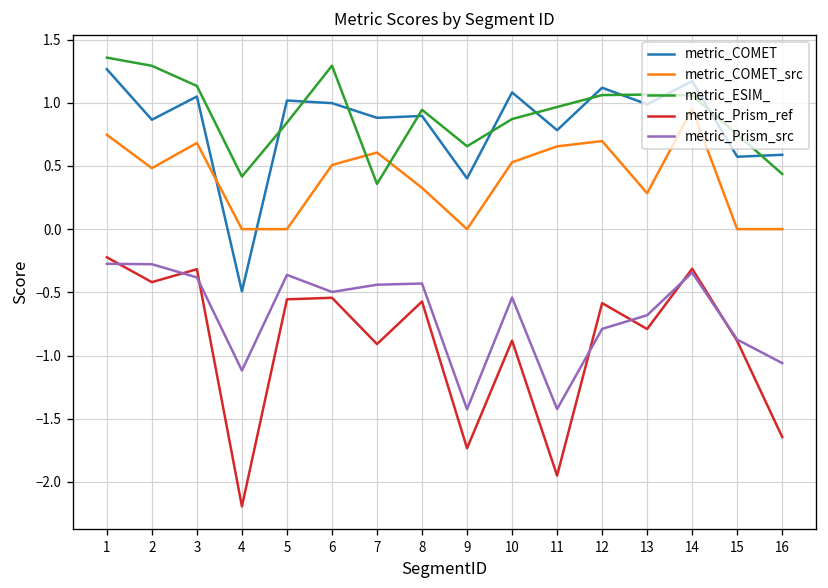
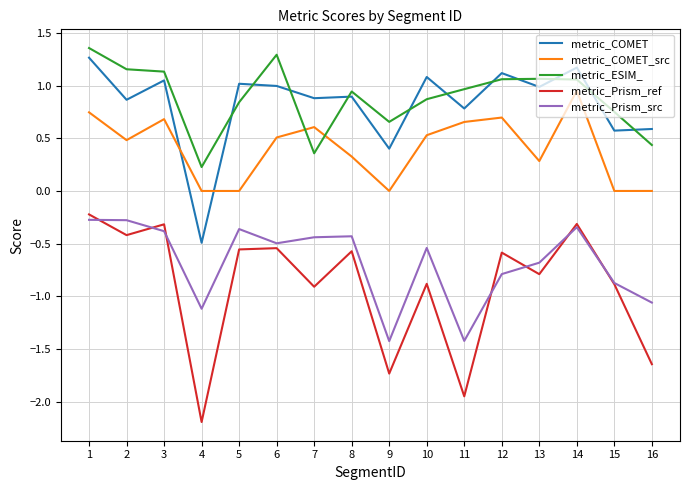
  {
    "metric_COMET": {
      "1": 1.27,
      "2": 0.87,
      "3": 1.05,
      "4": -0.49,
      "5": 1.02,
      "6": 1.00,
      "7": 0.88,
      "8": 0.90,
      "9": 0.40,
      "10": 1.08,
      "11": 0.78,
      "12": 1.12,
      "15": 0.57,
      "16": 0.59
    },
    "metric_COMET_src": {
      "1": 0.75,
      "2": 0.48,
      "3": 0.68,
      "4": 0.00,
      "5": 0.00,
      "6": 0.51,
      "7": 0.61,
      "8": 0.33,
      "9": 0.00,
      "10": 0.53,
      "11": 0.66,
      "12": 0.70,
      "13": 0.28,
      "15": 0.00,
      "16": 0.00
    },
    "metric_ESIM_": {
      "1": 1.36,
-     "2": 1.29,
+     "2": 1.16,
      "3": 1.13,
-     "4": 0.42,
+     "4": 0.23,
      "5": 0.84,
      "6": 1.29,
      "7": 0.36,
      "8": 0.94,
      "9": 0.66,
      "10": 0.87,
      "11": 0.97,
      "12": 1.06,
      "16": 0.44
    },
    "metric_Prism_ref": {
      "1": -0.22,
      "2": -0.42,
      "3": -0.32,
      "4": -2.19,
      "5": -0.56,
      "6": -0.54,
      "7": -0.91,
      "8": -0.57,
      "9": -1.73,
      "10": -0.88,
      "11": -1.95,
      "12": -0.59,
      "13": -0.79,
      "14": -0.31,
      "16": -1.64
    },
    "metric_Prism_src": {
      "1": -0.27,
      "2": -0.28,
      "3": -0.38,
      "4": -1.12,
      "5": -0.36,
      "6": -0.50,
      "7": -0.44,
      "8": -0.43,
      "9": -1.43,
      "10": -0.54,
      "11": -1.42,
      "12": -0.79,
      "13": -0.68,
      "14": -0.34,
      "16": -1.06
    }
  }
